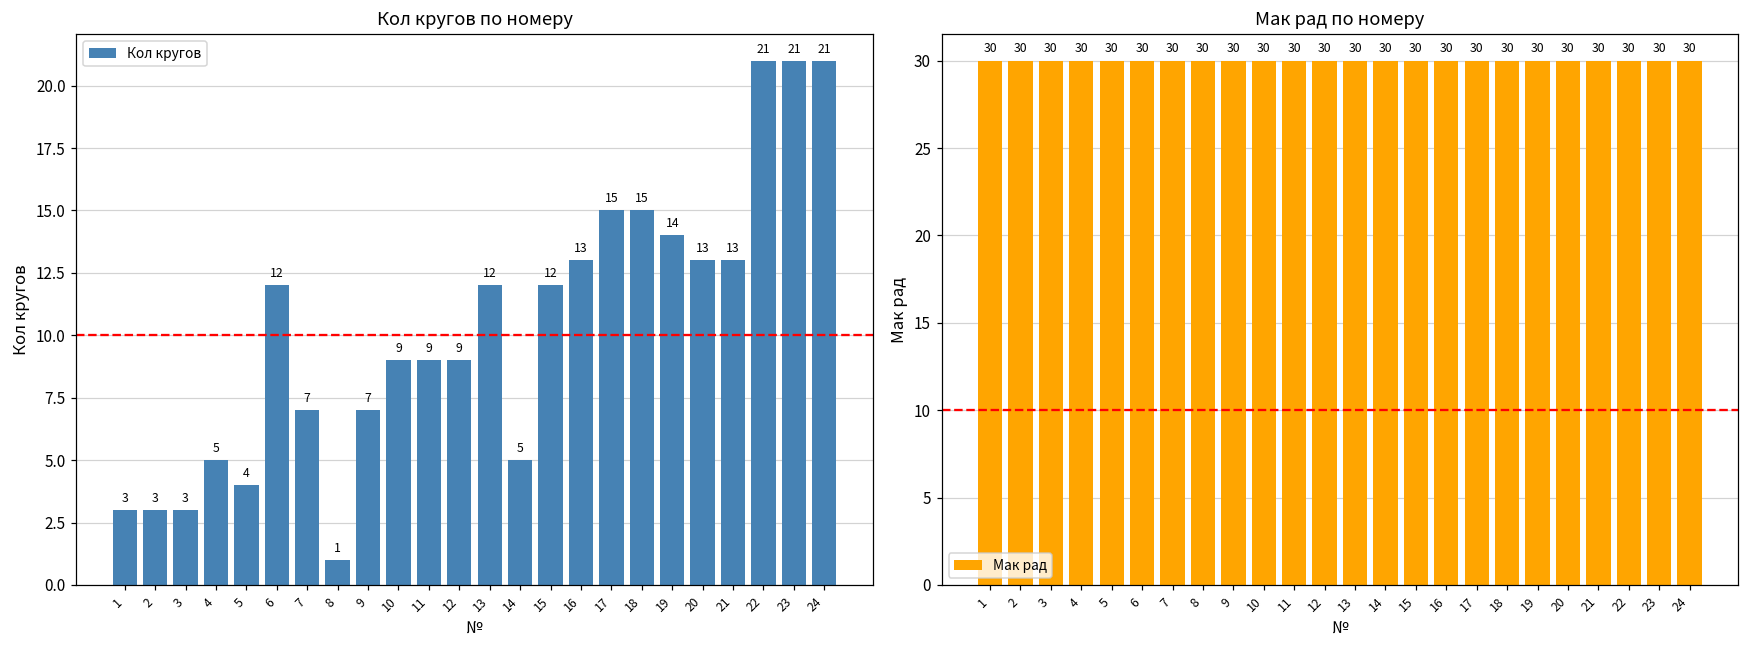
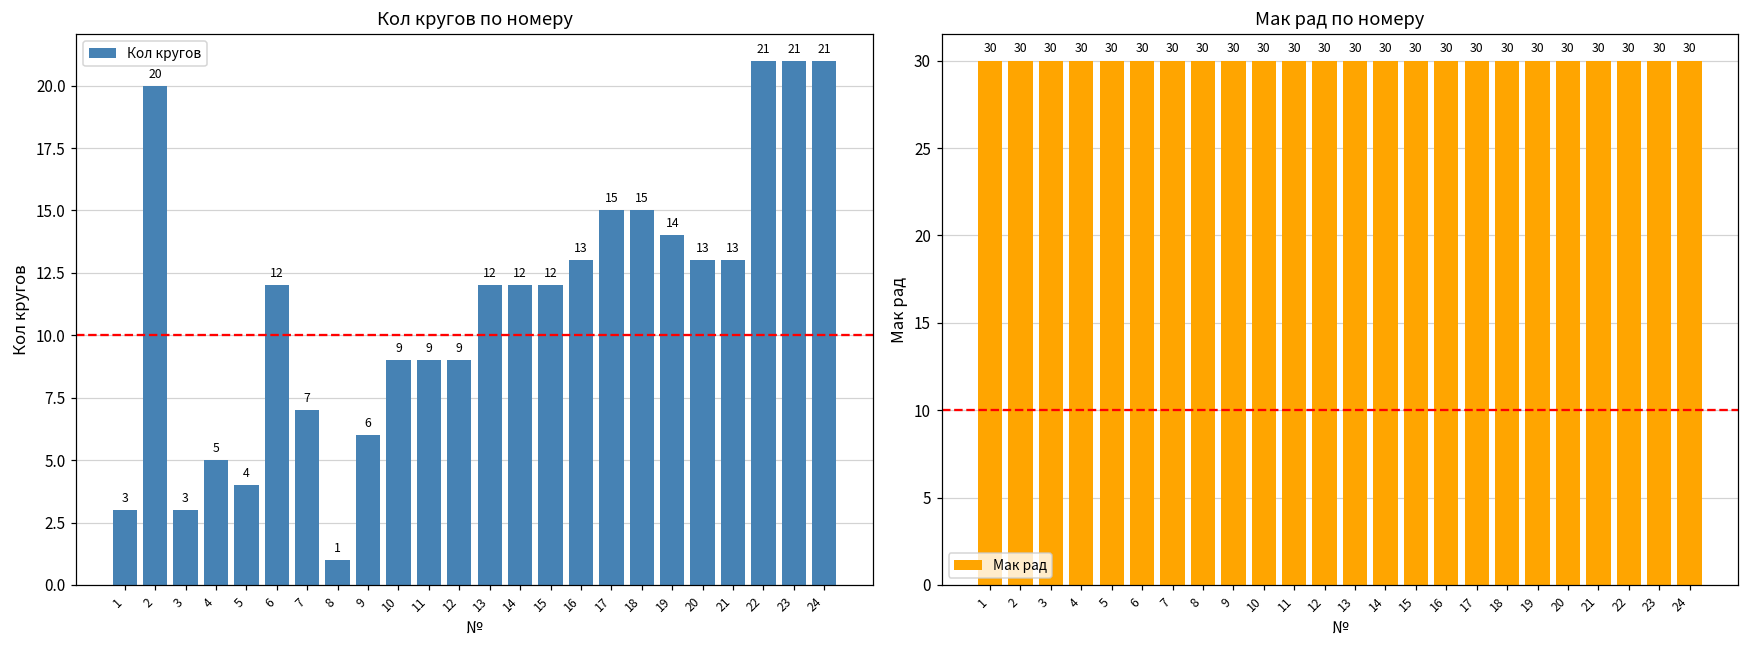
  {
    "Кол кругов по номеру": {
      "1": 3,
-     "2": 3,
+     "2": 20,
      "3": 3,
      "4": 5,
      "5": 4,
      "6": 12,
      "7": 7,
      "8": 1,
-     "9": 7,
+     "9": 6,
      "10": 9,
      "11": 9,
      "12": 9,
      "13": 12,
-     "14": 5,
+     "14": 12,
      "15": 12,
      "16": 13,
      "17": 15,
      "18": 15,
      "19": 14,
      "20": 13,
      "21": 13,
      "22": 21,
      "23": 21,
      "24": 21
    },
    "Мак рад по номеру": {
      "1": 30,
      "2": 30,
      "3": 30,
      "4": 30,
      "5": 30,
      "6": 30,
      "7": 30,
      "8": 30,
      "9": 30,
      "10": 30,
      "11": 30,
      "12": 30,
      "13": 30,
      "14": 30,
      "15": 30,
      "16": 30,
      "17": 30,
      "18": 30,
      "19": 30,
      "20": 30,
      "21": 30,
      "22": 30,
      "23": 30,
      "24": 30
    }
  }
